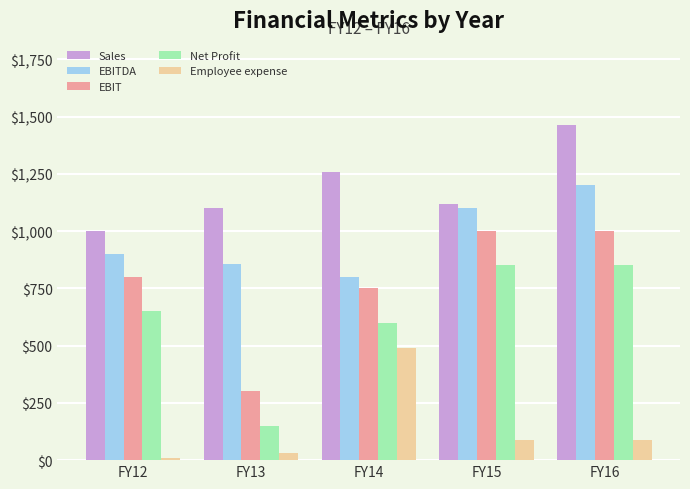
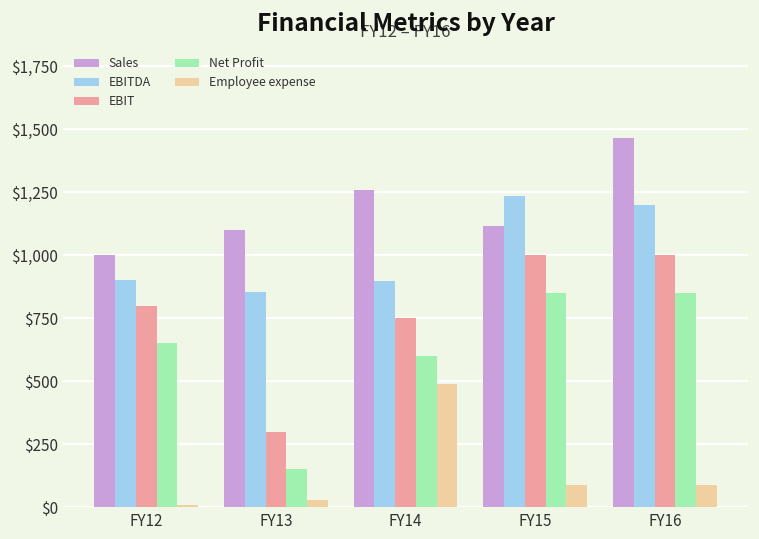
  {
    "Sales": {
      "FY12": "$1,000",
      "FY13": "$1,100",
      "FY14": "$1,260",
      "FY15": "$1,120",
      "FY16": "$1,460"
    },
    "EBITDA": {
      "FY12": "$900",
      "FY13": "$860",
-     "FY14": "$800",
-     "FY15": "$1,100",
+     "FY14": "$900",
+     "FY15": "$1,230",
      "FY16": "$1,200"
    },
    "Net Profit": {
      "FY12": "$650",
      "FY13": "$150",
      "FY14": "$600",
      "FY15": "$850",
      "FY16": "$850"
    }
  }
